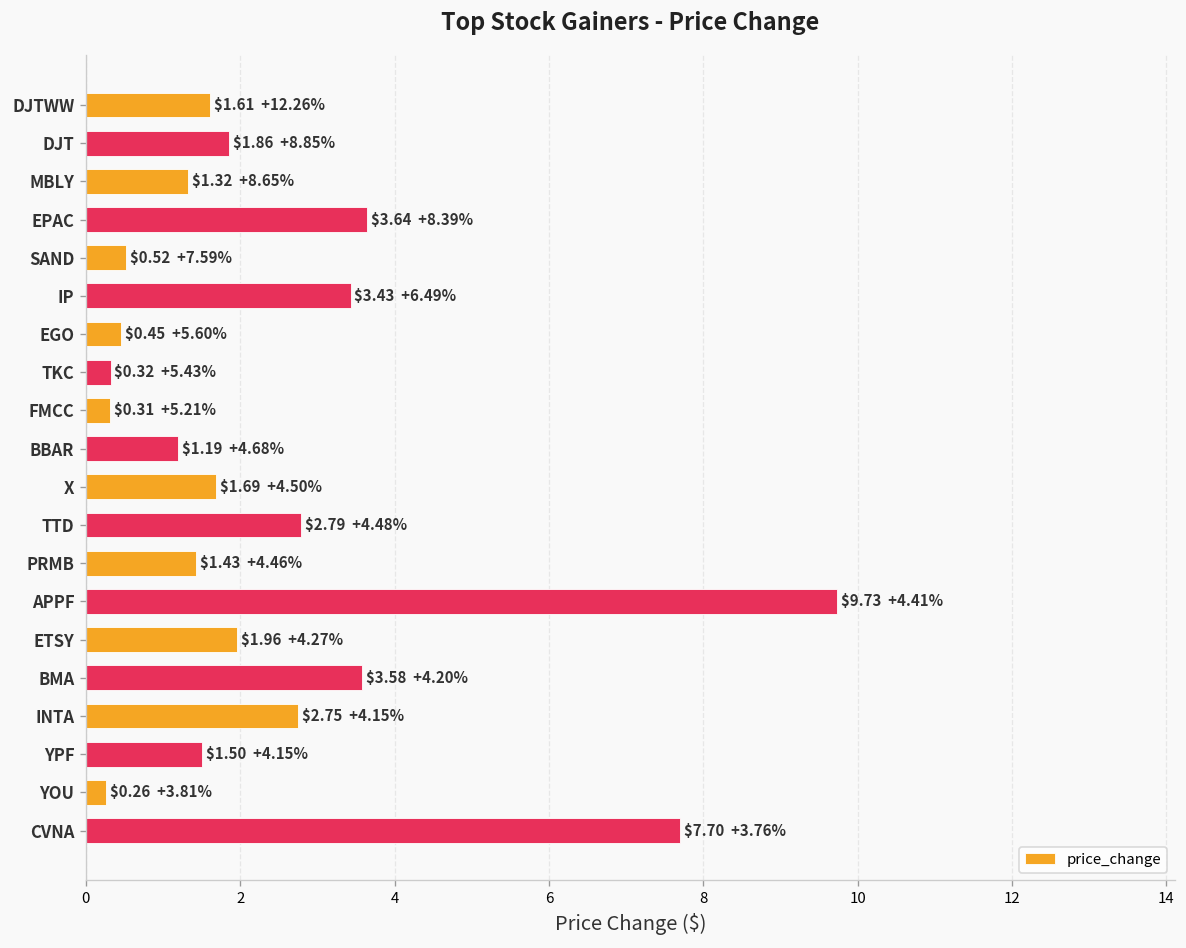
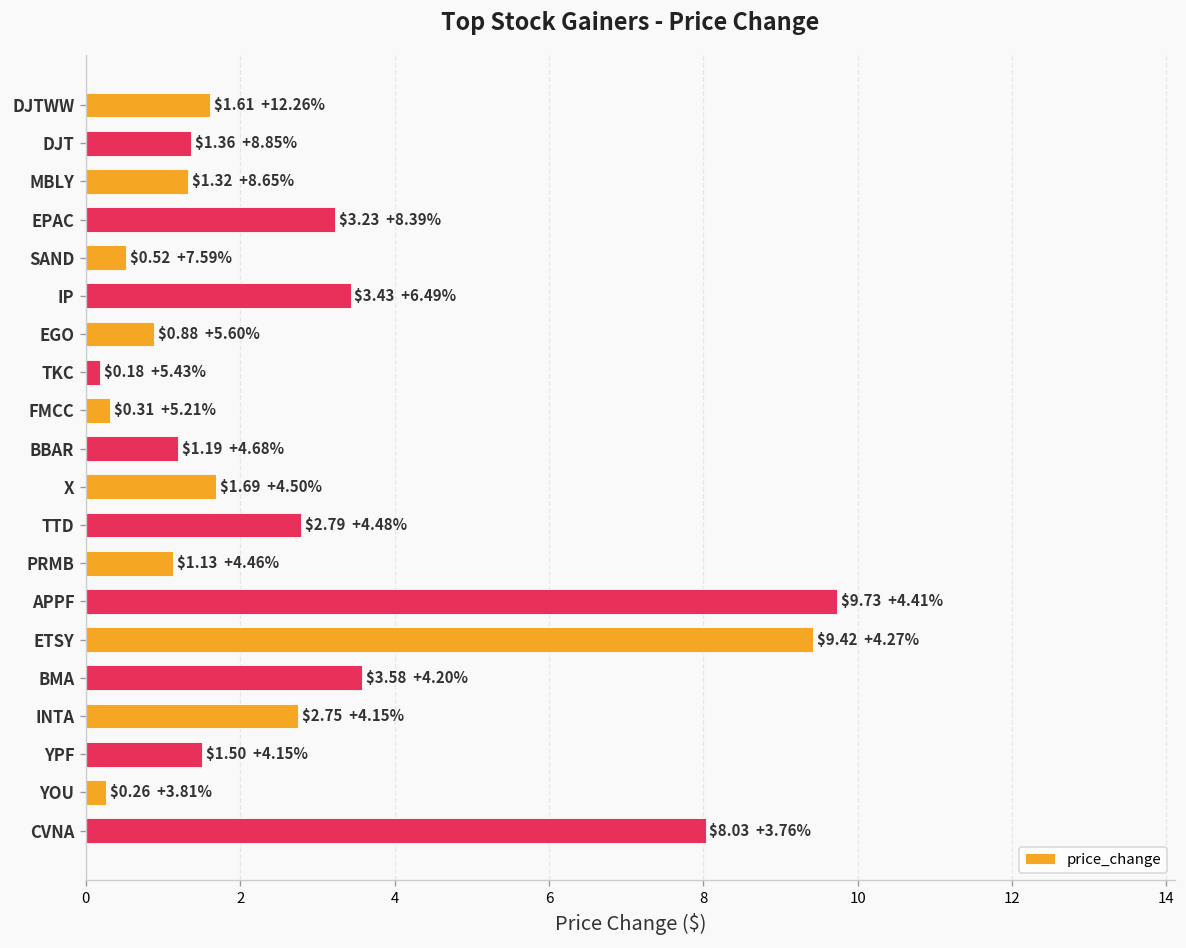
  {
    "DJTWW": "$1.61",
-   "DJT": "$1.86",
+   "DJT": "$1.36",
    "MBLY": "$1.32",
-   "EPAC": "$3.64",
+   "EPAC": "$3.23",
    "SAND": "$0.52",
    "IP": "$3.43",
-   "EGO": "$0.45",
-   "TKC": "$0.32",
+   "EGO": "$0.88",
+   "TKC": "$0.18",
    "FMCC": "$0.31",
    "BBAR": "$1.19",
    "X": "$1.69",
    "TTD": "$2.79",
-   "PRMB": "$1.43",
+   "PRMB": "$1.13",
    "APPF": "$9.73",
-   "ETSY": "$1.96",
+   "ETSY": "$9.42",
    "BMA": "$3.58",
    "INTA": "$2.75",
    "YPF": "$1.50",
    "YOU": "$0.26",
-   "CVNA": "$7.70"
+   "CVNA": "$8.03"
  }
